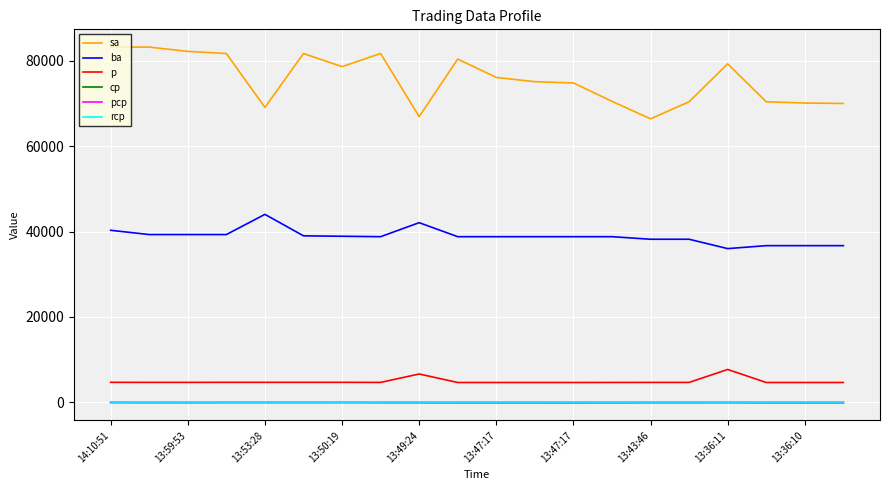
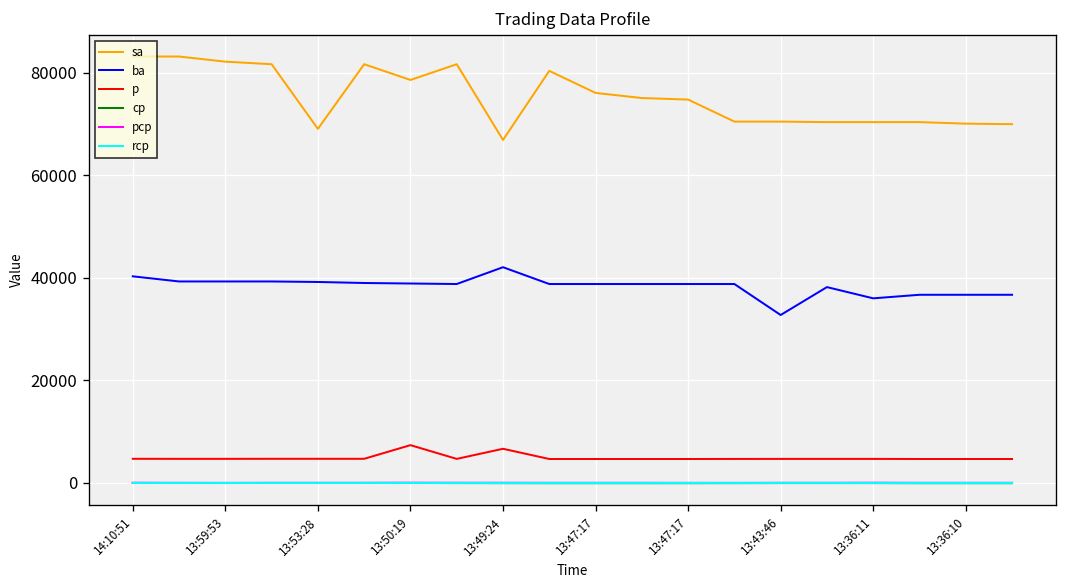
  {
    "sa": {
      "13:53:28": 69000,
      "13:50:19": 79000,
      "13:49:24": 67000,
-     "13:43:46": 66000,
-     "13:36:11": 79000
+     "13:43:46": 71000,
+     "13:36:11": 70000
    },
    "ba": {
      "14:10:51": 40000,
-     "13:53:28": 44000,
+     "13:53:28": 39000,
      "13:50:19": 39000,
      "13:49:24": 42000,
-     "13:43:46": 38000,
+     "13:43:46": 33000,
      "13:36:11": 36000
    },
    "p": {
      "14:10:51": 5000,
      "13:53:28": 5000,
-     "13:50:19": 5000,
+     "13:50:19": 7000,
      "13:49:24": 7000,
      "13:43:46": 5000,
-     "13:36:11": 8000
+     "13:36:11": 5000
    }
  }
